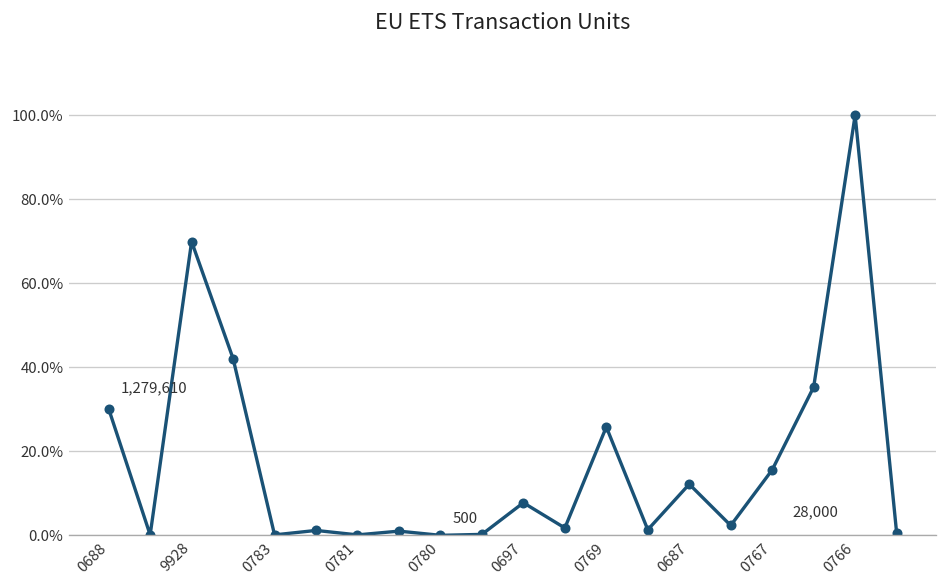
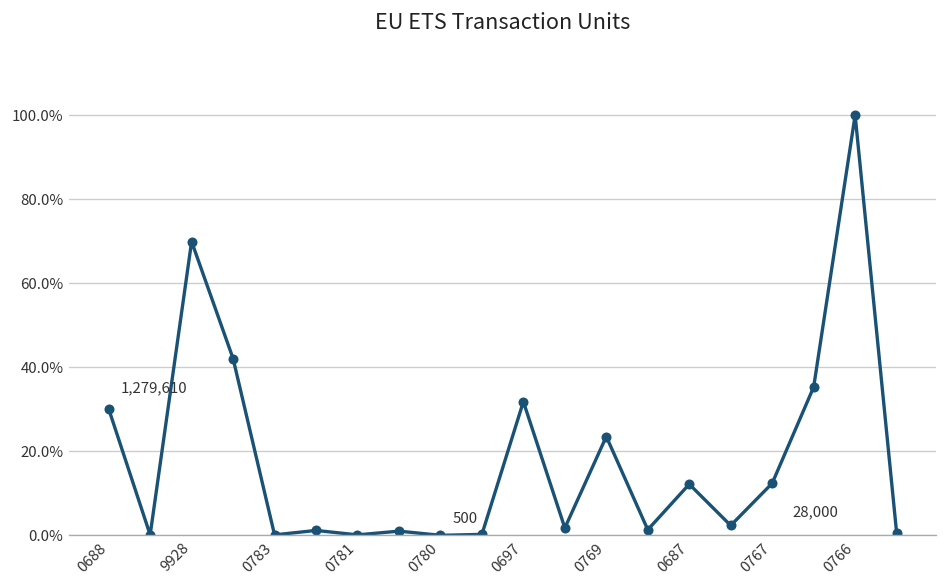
  {
    "9928": "70%",
    "0783": "0%",
    "0781": "0%",
    "0780": "0%",
-   "0697": "8%",
-   "0769": "26%",
+   "0697": "32%",
+   "0769": "24%",
    "0687": "12%",
-   "0767": "16%",
+   "0767": "12%",
    "0766": "100%"
  }
